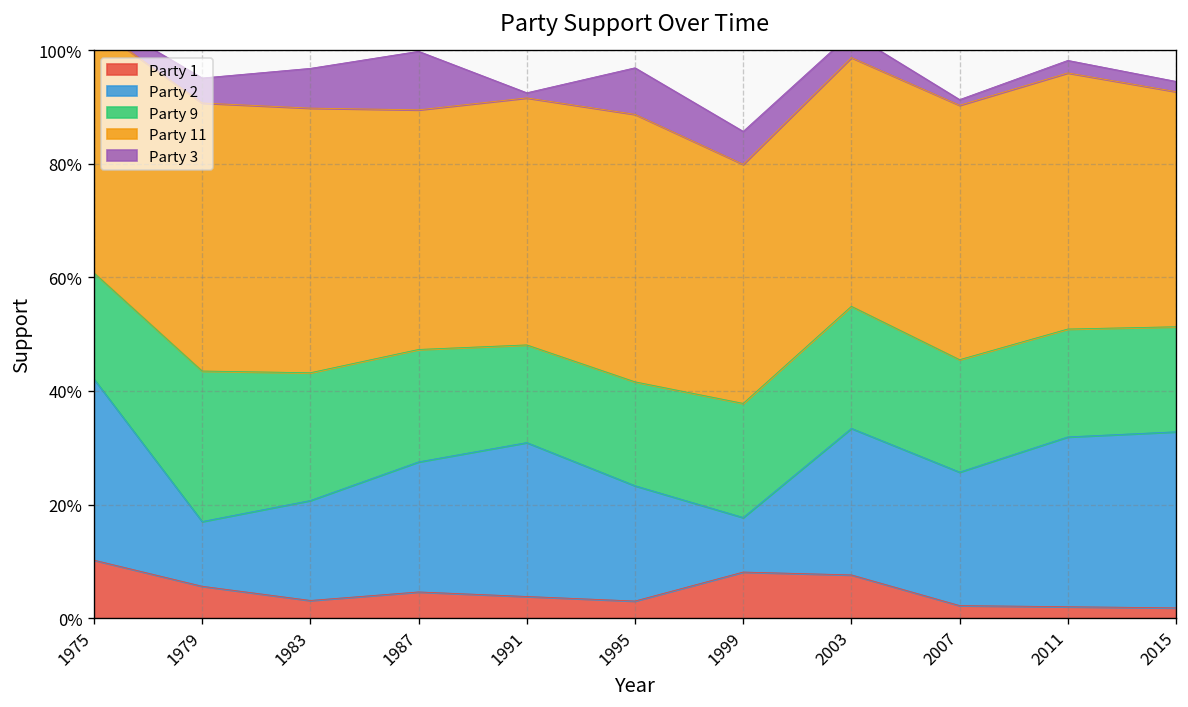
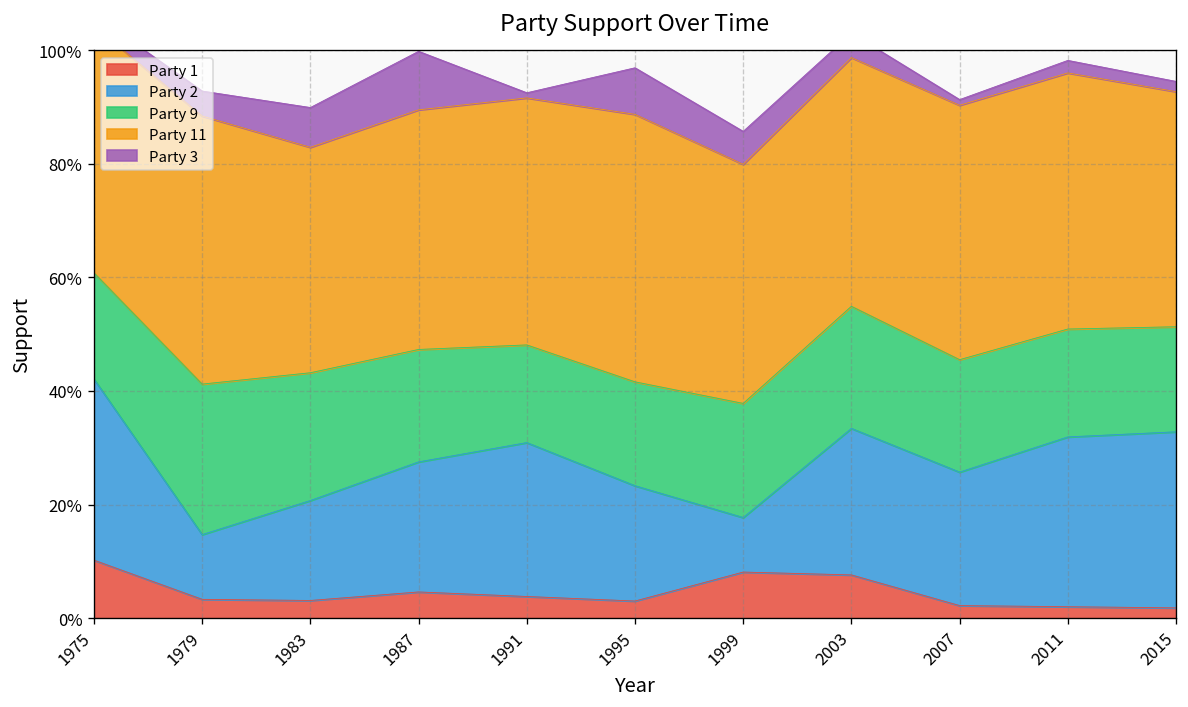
  {
    "Party 1": {
      "1975": "10%",
-     "1979": "6%",
+     "1979": "3%",
      "1983": "3%",
      "1987": "5%",
      "1991": "4%",
      "1995": "3%",
      "1999": "8%",
      "2003": "8%",
      "2007": "2%",
      "2011": "2%",
      "2015": "2%"
    },
    "Party 2": {
      "1975": "32%",
      "1979": "11%",
      "1983": "18%",
      "1987": "23%",
      "1991": "27%",
      "1995": "20%",
      "1999": "10%",
      "2003": "26%",
      "2007": "24%",
      "2011": "30%",
      "2015": "31%"
    },
    "Party 9": {
      "1975": "19%",
      "1979": "27%",
      "1983": "23%",
      "1987": "20%",
      "1991": "17%",
      "1995": "18%",
      "1999": "20%",
      "2003": "22%",
      "2007": "20%",
      "2011": "19%",
      "2015": "19%"
    },
    "Party 11": {
-     "1983": "47%",
+     "1983": "40%",
      "1987": "42%",
      "1991": "43%",
      "1995": "47%",
      "1999": "42%",
      "2003": "44%",
      "2007": "45%",
      "2011": "45%",
      "2015": "41%"
    },
    "Party 3": {
      "1983": "7%",
      "1987": "10%",
      "1991": "1%",
      "1995": "8%",
      "1999": "6%",
      "2007": "1%",
      "2011": "2%",
      "2015": "2%"
    }
  }
